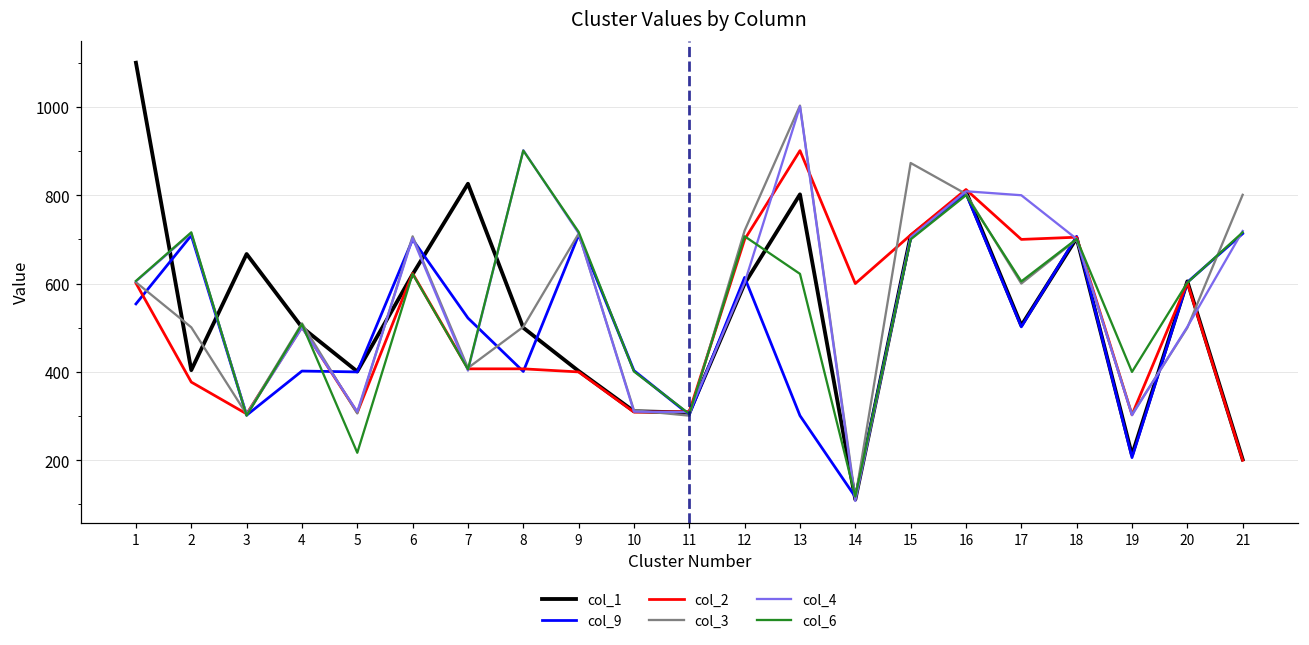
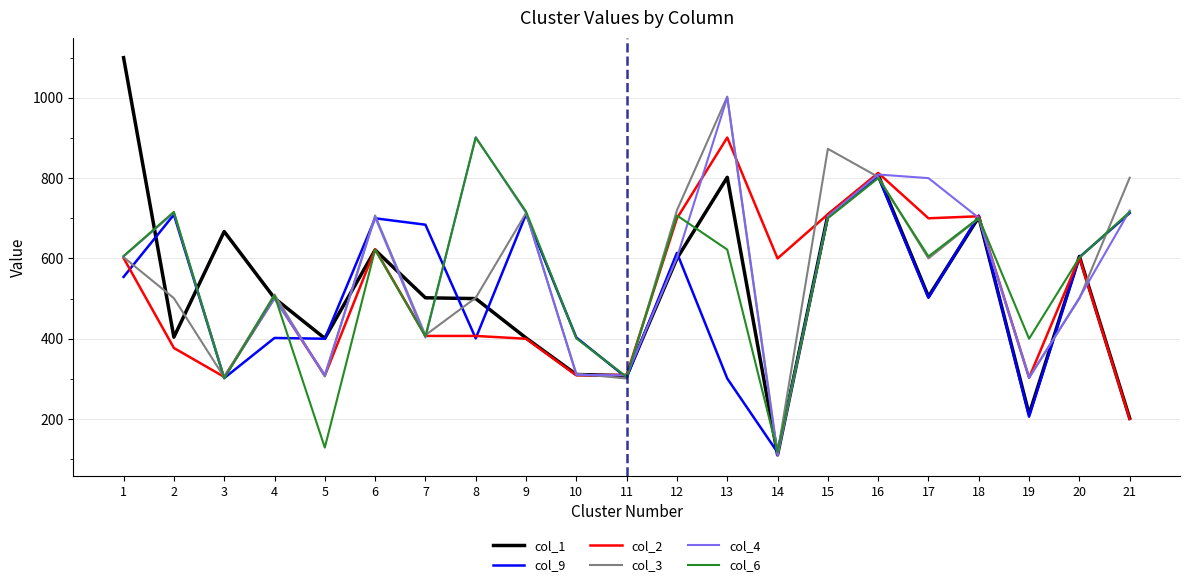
  {
    "col_1": {
      "1": 1100,
      "2": 400,
      "3": 670,
-     "7": 830,
+     "7": 500,
      "13": 800
    },
    "col_9": {
      "1": 550,
      "4": 400,
-     "7": 520,
+     "7": 680,
      "12": 610,
      "13": 300
    },
    "col_2": {
      "2": 380,
      "12": 700,
      "13": 900,
      "14": 600,
      "17": 700
    },
    "col_3": {
      "2": 500,
      "12": 720,
      "15": 870,
      "21": 800
    },
    "col_4": {
      "17": 800
    },
    "col_6": {
-     "5": 220,
+     "5": 130,
      "12": 710,
      "13": 620,
      "19": 400
    }
  }
